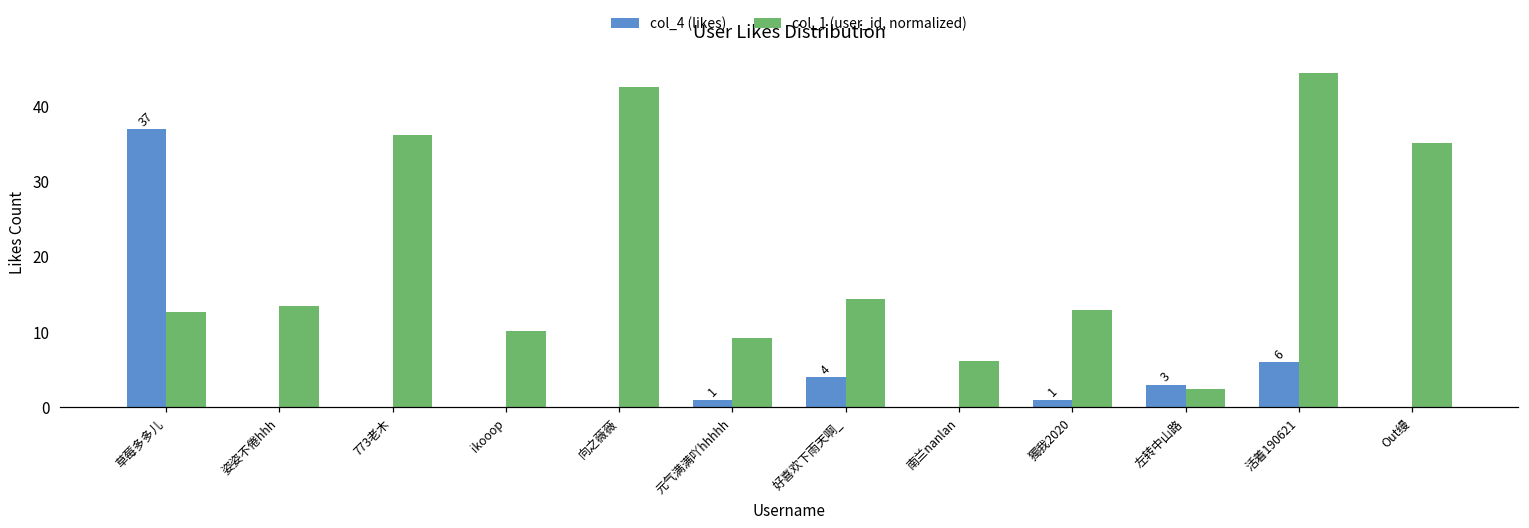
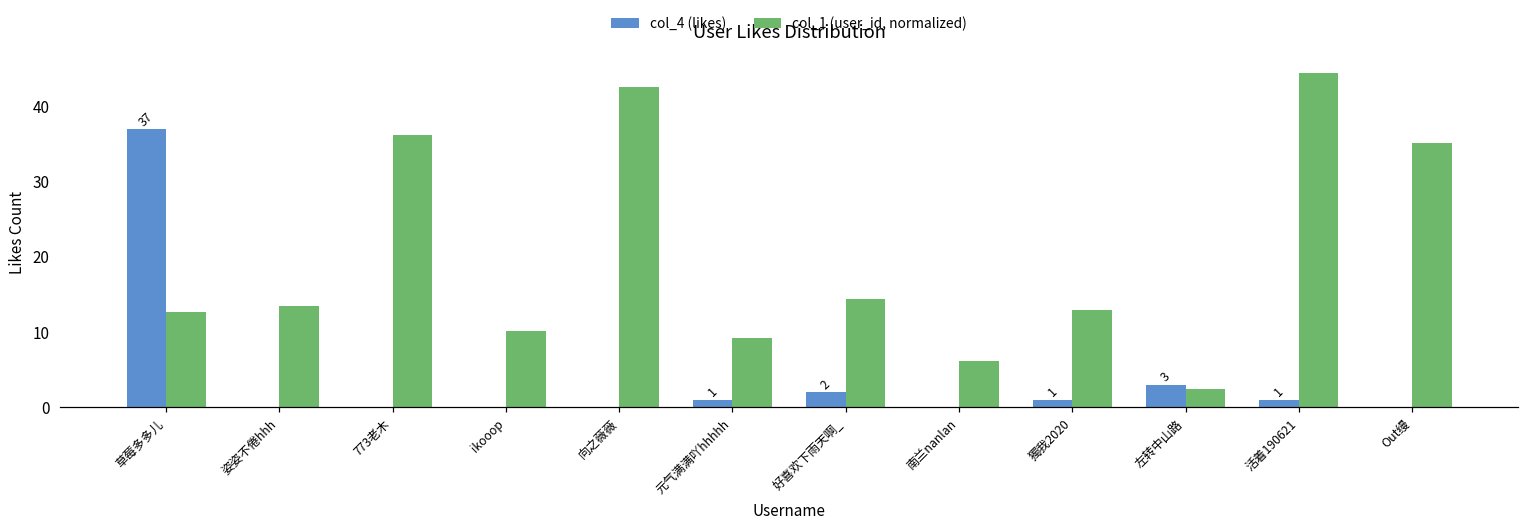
  {
    "col_4 (likes)": {
      "草莓多多儿": 37,
      "元气满满吖hhhhh": 1,
-     "好喜欢下雨天啊_": 4,
+     "好喜欢下雨天啊_": 2,
      "獨我2020": 1,
      "左转中山路": 3,
-     "活着190621": 6
+     "活着190621": 1
    },
    "col_1 (user_id, normalized)": {
      "草莓多多儿": 13,
      "姿姿不倦hhh": 14,
      "773老木": 36,
      "ikooop": 10,
      "向之薇薇": 43,
      "元气满满吖hhhhh": 9,
      "好喜欢下雨天啊_": 14,
      "南兰nanlan": 6,
      "獨我2020": 13,
      "左转中山路": 2,
      "活着190621": 44,
      "Out缦": 35
    }
  }
